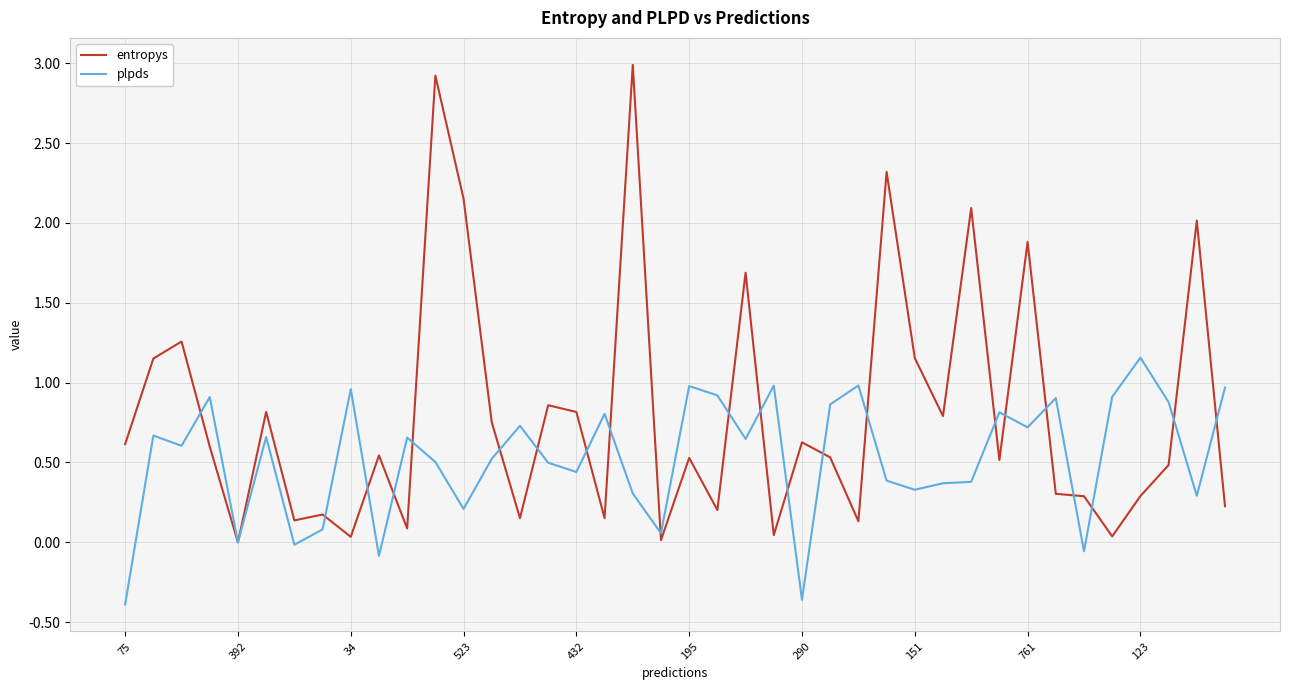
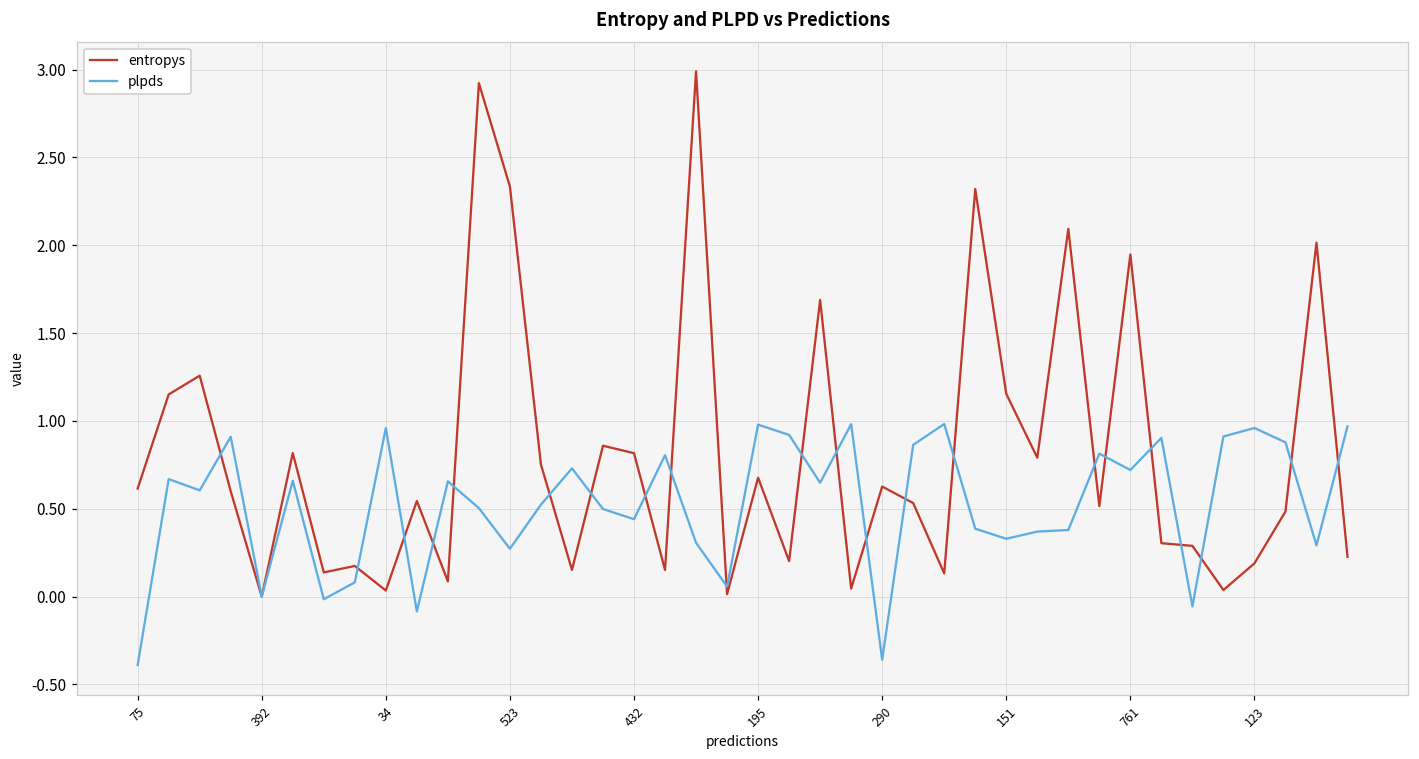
  {
    "entropys": {
      "75": 0.62,
-     "523": 2.15,
+     "523": 2.33,
      "432": 0.82,
-     "195": 0.53,
+     "195": 0.68,
      "290": 0.63,
      "151": 1.15,
-     "761": 1.88,
-     "123": 0.29
+     "761": 1.95,
+     "123": 0.19
    },
    "plpds": {
      "75": -0.39,
-     "523": 0.21,
+     "523": 0.27,
      "432": 0.44,
      "195": 0.98,
      "290": -0.36,
      "151": 0.33,
      "761": 0.72,
-     "123": 1.16
+     "123": 0.96
    }
  }
